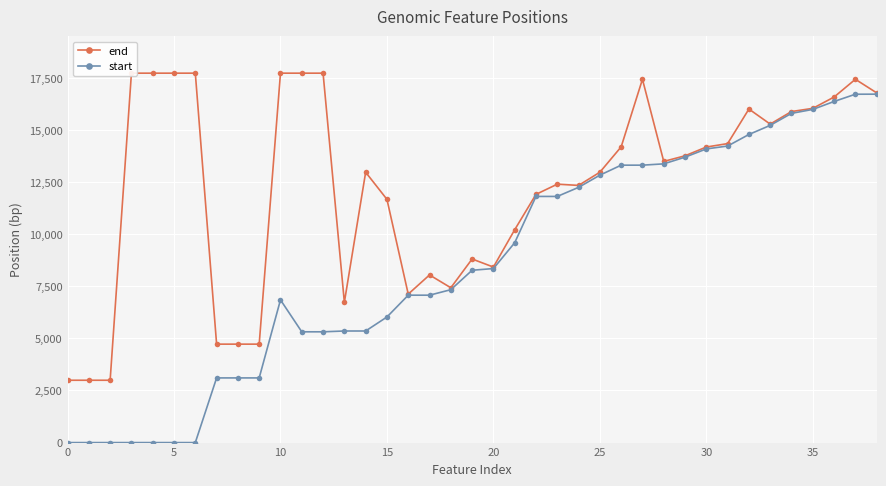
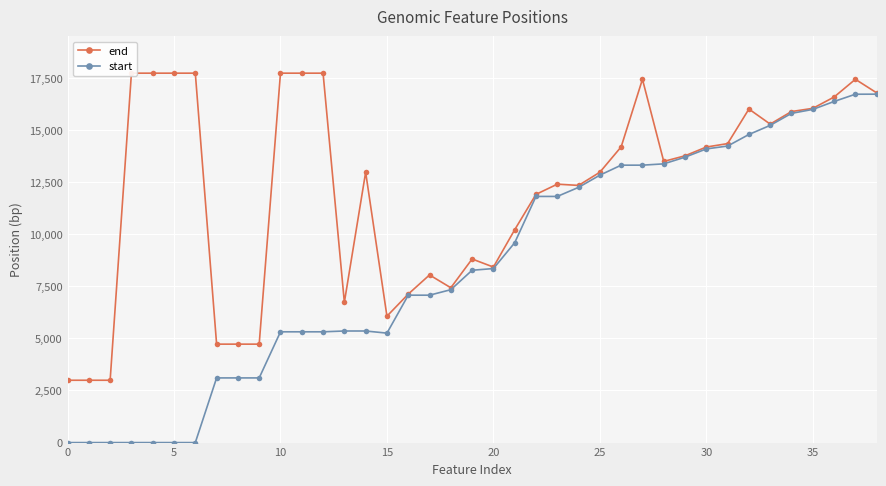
  {
    "end": {
      "0": "3,000",
      "5": "17,700",
      "10": "17,700",
-     "15": "11,700",
+     "15": "6,100",
      "25": "13,000"
    },
    "start": {
      "0": "0",
      "5": "0",
-     "10": "6,900",
-     "15": "6,000",
+     "10": "5,300",
+     "15": "5,300",
      "25": "12,800"
    }
  }
